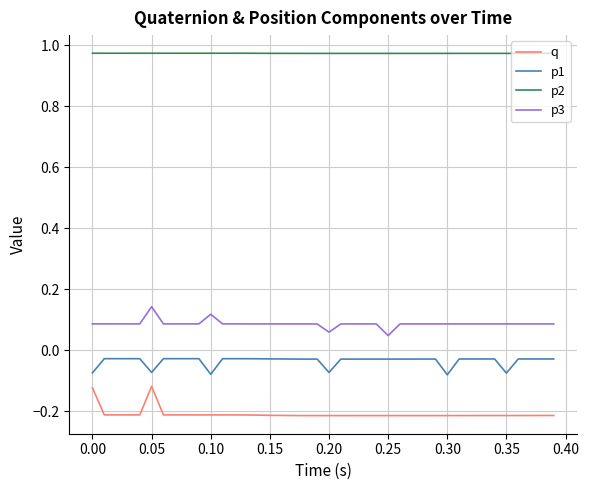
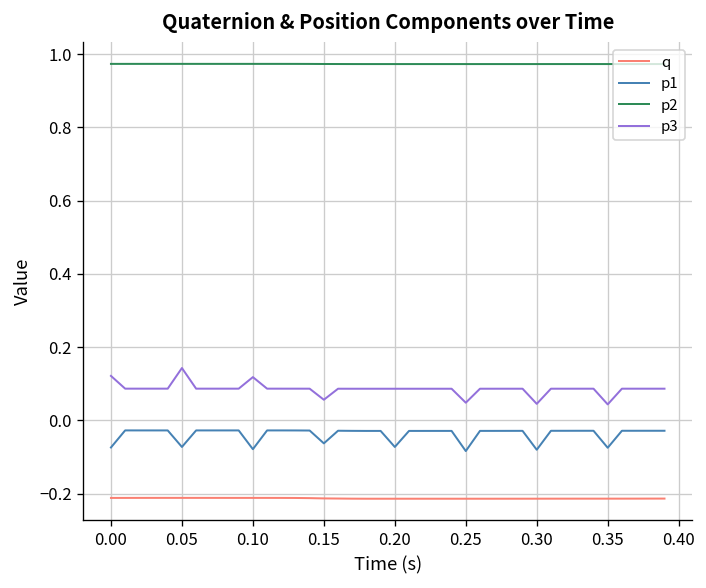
  {
    "q": {
-     "0.00": -0.12,
-     "0.05": -0.12,
+     "0.00": -0.21,
+     "0.05": -0.21,
      "0.10": -0.21,
      "0.15": -0.21,
      "0.20": -0.21,
      "0.25": -0.21,
      "0.30": -0.21,
      "0.35": -0.21
    },
    "p1": {
      "0.00": -0.07,
      "0.05": -0.07,
      "0.10": -0.08,
-     "0.15": -0.03,
+     "0.15": -0.06,
      "0.20": -0.07,
-     "0.25": -0.03,
+     "0.25": -0.08,
      "0.30": -0.08,
      "0.35": -0.07
    },
    "p2": {
      "0.00": 0.97,
      "0.05": 0.97,
      "0.10": 0.97,
      "0.15": 0.97,
      "0.20": 0.97,
      "0.25": 0.97,
      "0.30": 0.97,
      "0.35": 0.97
    },
    "p3": {
-     "0.00": 0.09,
+     "0.00": 0.12,
      "0.05": 0.14,
      "0.10": 0.12,
-     "0.15": 0.09,
-     "0.20": 0.06,
+     "0.15": 0.06,
+     "0.20": 0.09,
      "0.25": 0.05,
-     "0.30": 0.09,
-     "0.35": 0.09
+     "0.30": 0.05,
+     "0.35": 0.04
    }
  }
